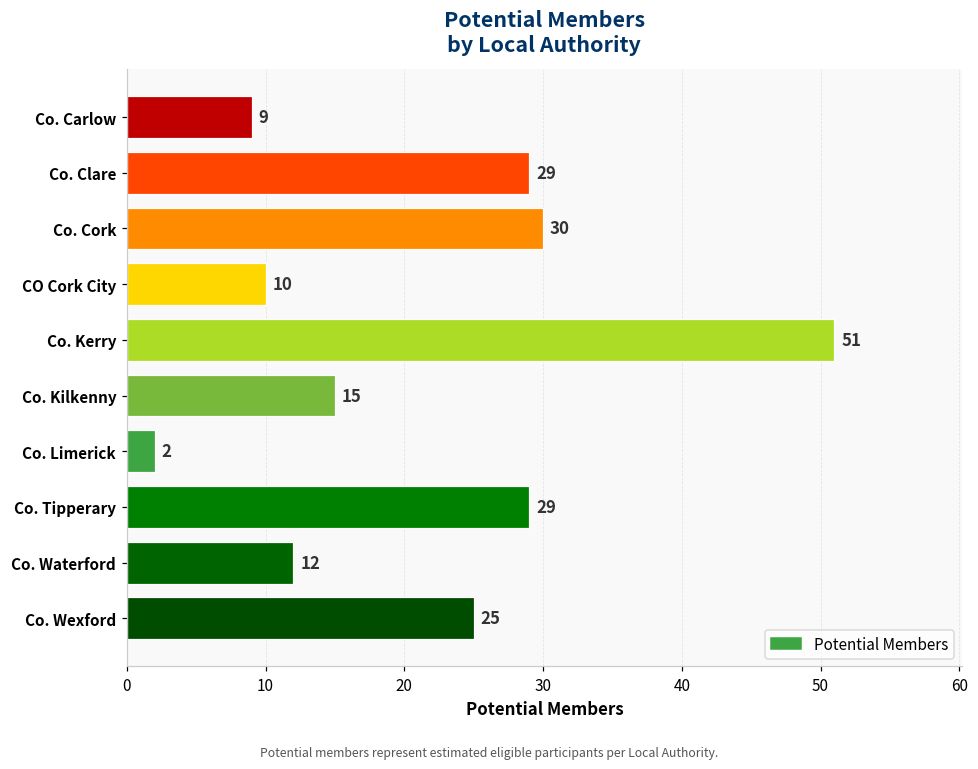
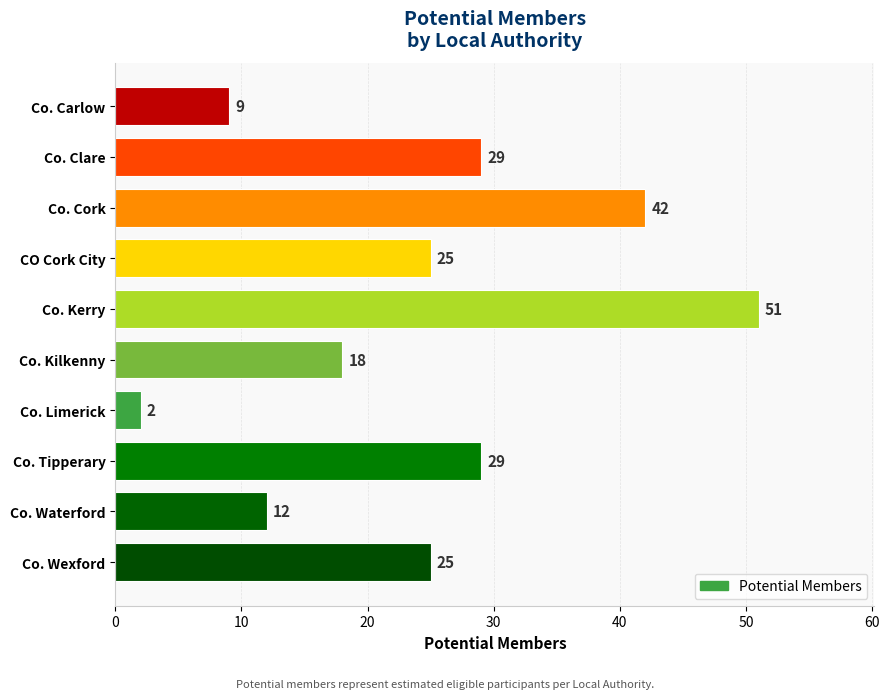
  {
    "Co. Carlow": 9,
    "Co. Clare": 29,
-   "Co. Cork": 30,
-   "CO Cork City": 10,
+   "Co. Cork": 42,
+   "CO Cork City": 25,
    "Co. Kerry": 51,
-   "Co. Kilkenny": 15,
+   "Co. Kilkenny": 18,
    "Co. Limerick": 2,
    "Co. Tipperary": 29,
    "Co. Waterford": 12,
    "Co. Wexford": 25
  }
